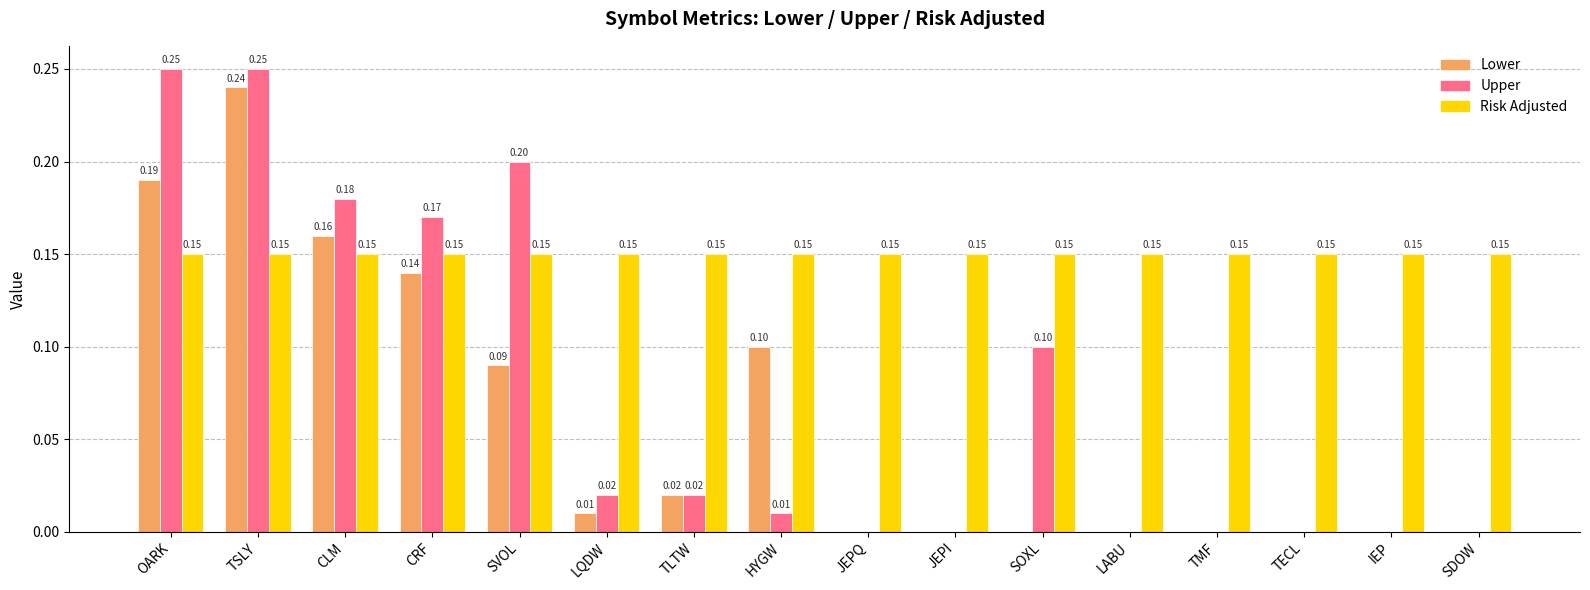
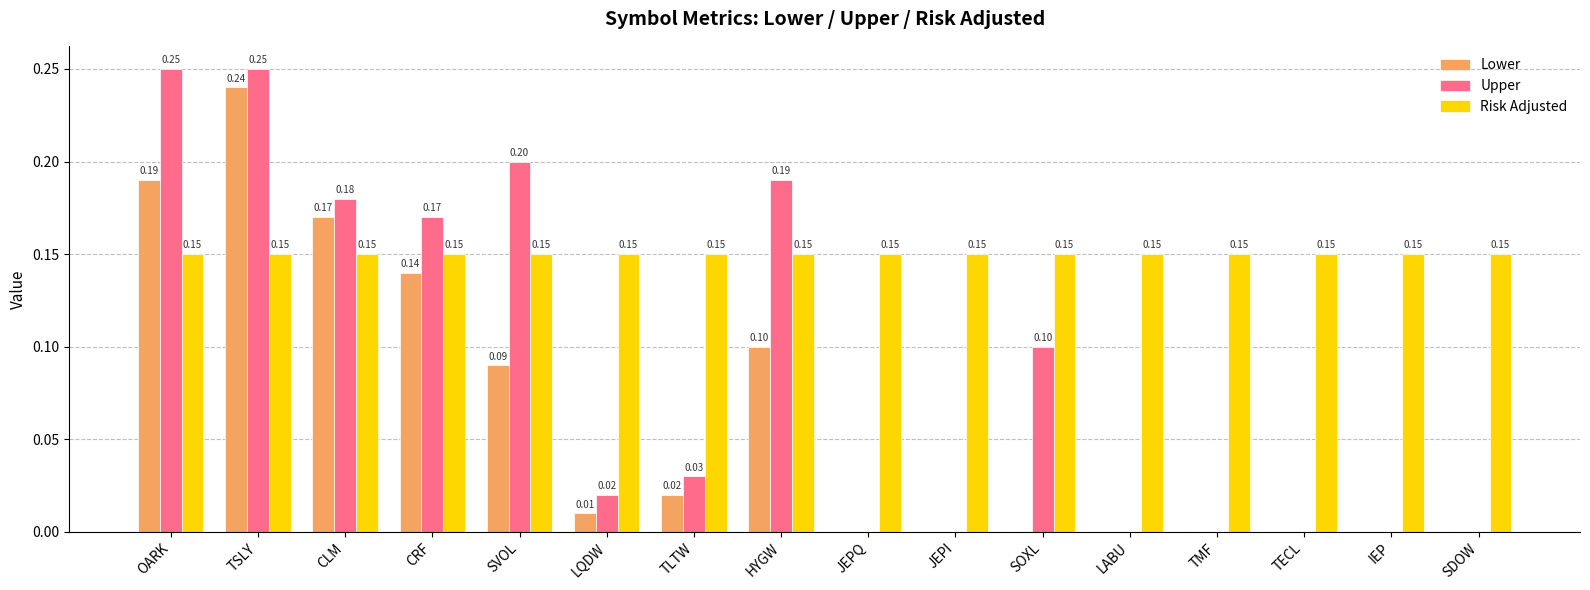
  {
    "Lower": {
      "OARK": 0.19,
      "TSLY": 0.24,
-     "CLM": 0.16,
+     "CLM": 0.17,
      "CRF": 0.14,
      "SVOL": 0.09,
      "LQDW": 0.01,
      "TLTW": 0.02,
      "HYGW": 0.10
    },
    "Upper": {
      "OARK": 0.25,
      "TSLY": 0.25,
      "CLM": 0.18,
      "CRF": 0.17,
      "SVOL": 0.20,
      "LQDW": 0.02,
-     "TLTW": 0.02,
-     "HYGW": 0.01,
+     "TLTW": 0.03,
+     "HYGW": 0.19,
      "SOXL": 0.10
    },
    "Risk Adjusted": {
      "OARK": 0.15,
      "TSLY": 0.15,
      "CLM": 0.15,
      "CRF": 0.15,
      "SVOL": 0.15,
      "LQDW": 0.15,
      "TLTW": 0.15,
      "HYGW": 0.15,
      "JEPQ": 0.15,
      "JEPI": 0.15,
      "SOXL": 0.15,
      "LABU": 0.15,
      "TMF": 0.15,
      "TECL": 0.15,
      "IEP": 0.15,
      "SDOW": 0.15
    }
  }
